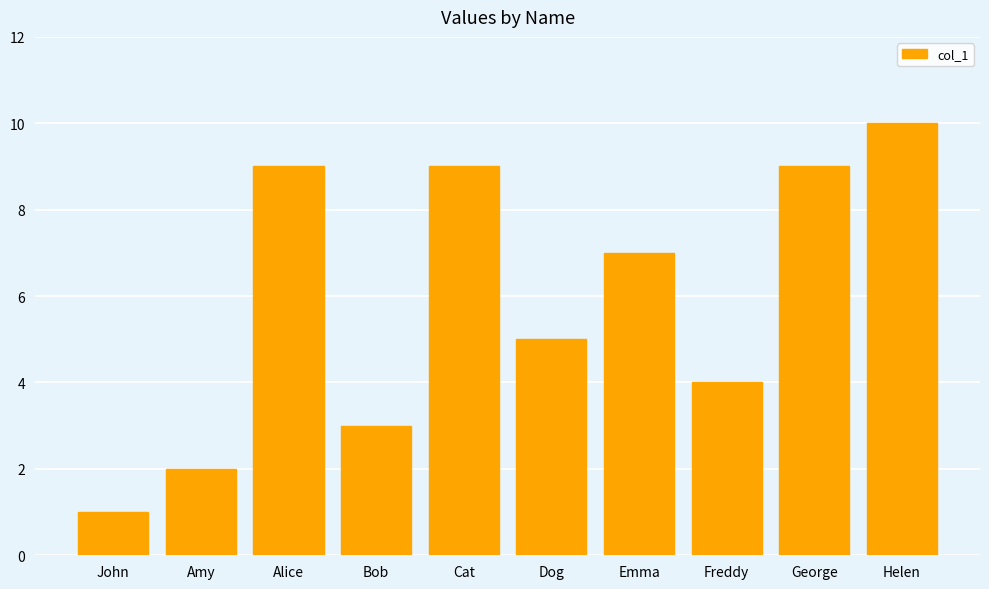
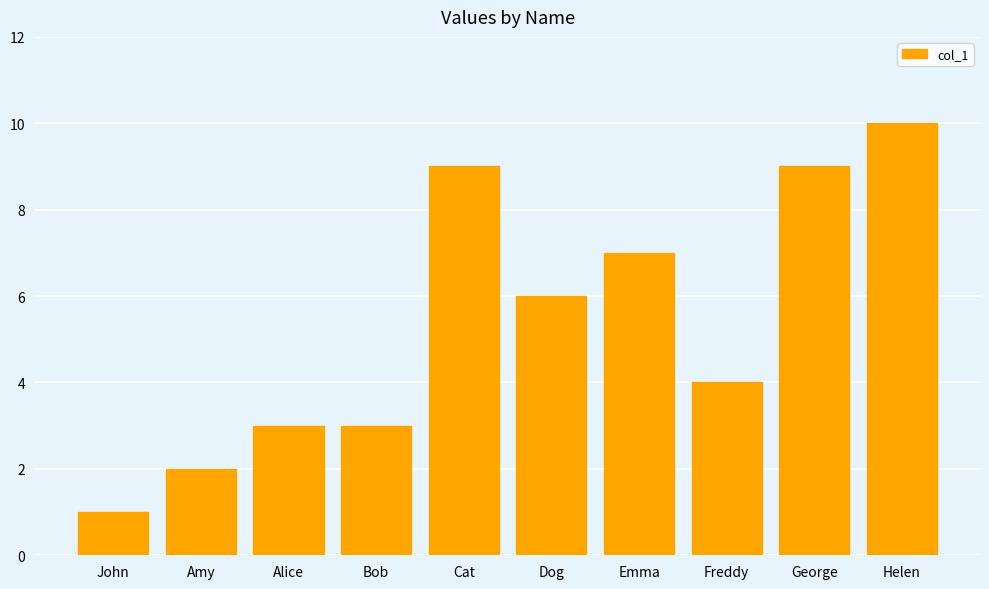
  {
    "John": 1,
    "Amy": 2,
-   "Alice": 9,
+   "Alice": 3,
    "Bob": 3,
    "Cat": 9,
-   "Dog": 5,
+   "Dog": 6,
    "Emma": 7,
    "Freddy": 4,
    "George": 9,
    "Helen": 10
  }
